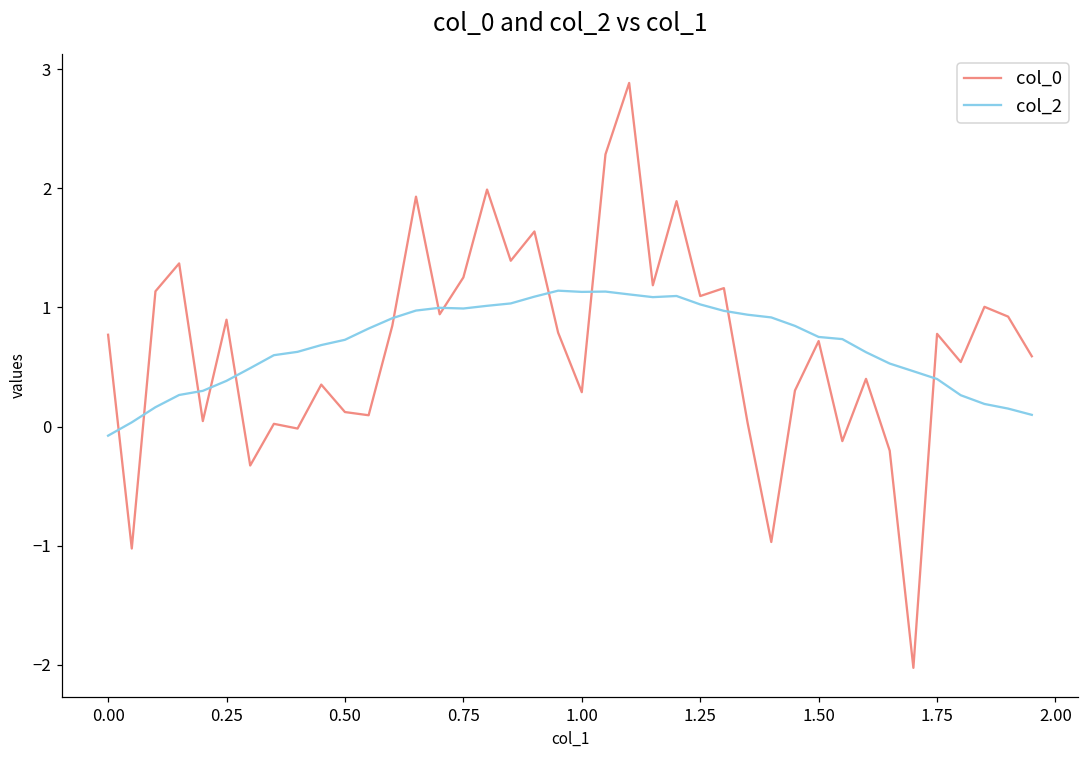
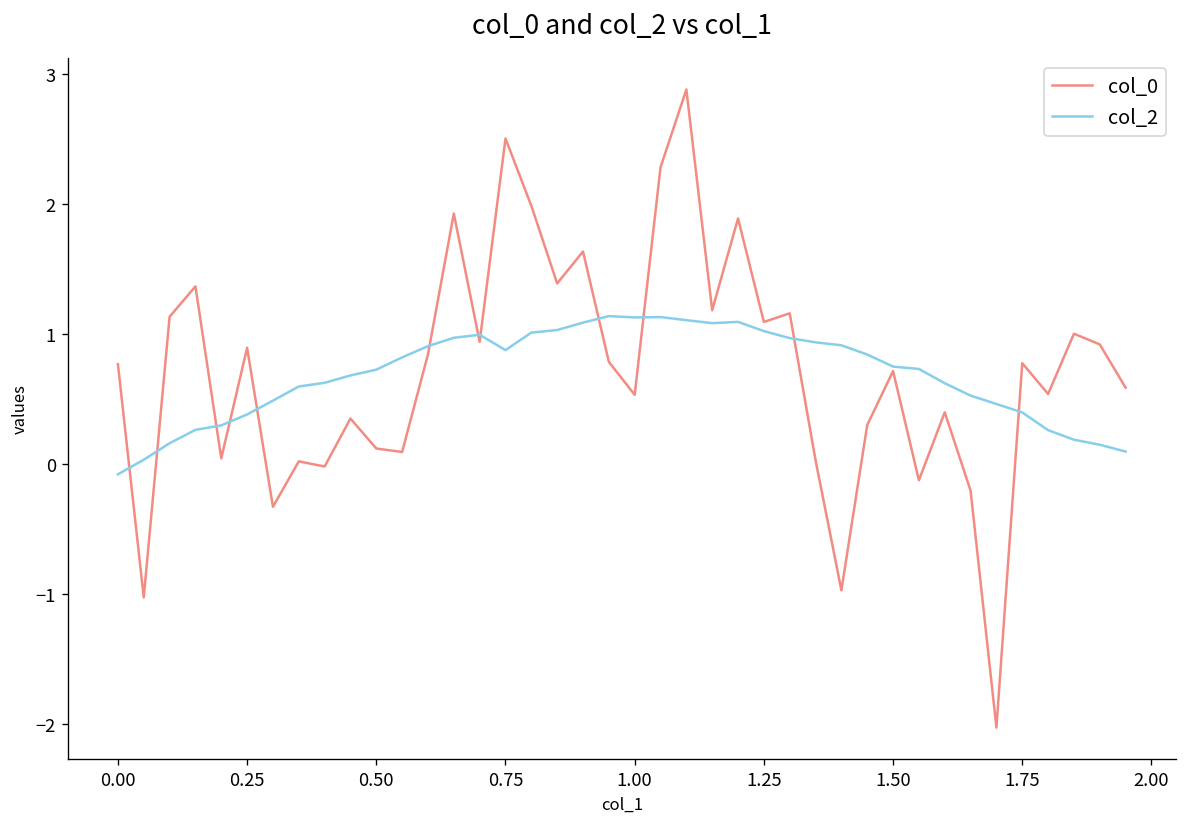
  {
    "col_0": {
      "0.00": 0.77,
      "0.25": 0.90,
      "0.50": 0.12,
-     "0.75": 1.25,
-     "1.00": 0.29,
+     "0.75": 2.51,
+     "1.00": 0.53,
      "1.25": 1.10,
      "1.50": 0.72,
      "1.75": 0.78
    },
    "col_2": {
      "0.00": -0.08,
      "0.25": 0.38,
      "0.50": 0.73,
-     "0.75": 0.99,
+     "0.75": 0.88,
      "1.00": 1.13,
      "1.25": 1.02,
      "1.50": 0.75,
      "1.75": 0.40
    }
  }
